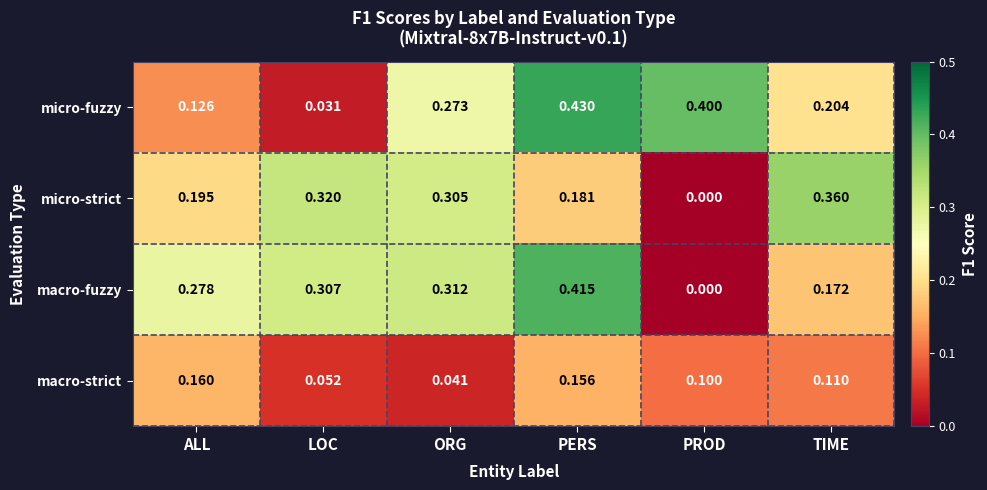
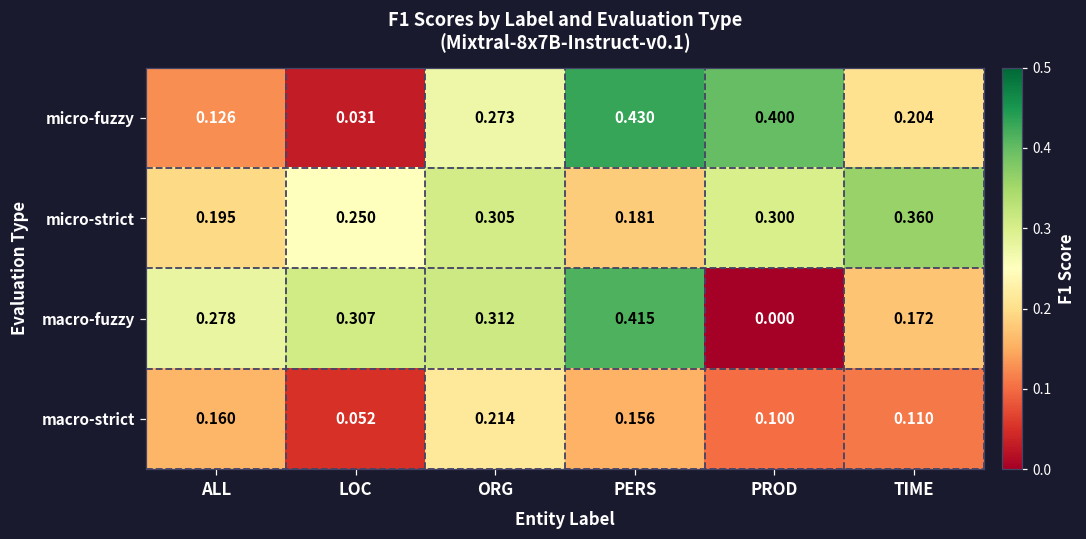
  {
    "micro-fuzzy": {
      "ALL": 0.126,
      "LOC": 0.031,
      "ORG": 0.273,
      "PERS": 0.430,
      "PROD": 0.400,
      "TIME": 0.204
    },
    "micro-strict": {
      "ALL": 0.195,
-     "LOC": 0.320,
+     "LOC": 0.250,
      "ORG": 0.305,
      "PERS": 0.181,
-     "PROD": 0.000,
+     "PROD": 0.300,
      "TIME": 0.360
    },
    "macro-fuzzy": {
      "ALL": 0.278,
      "LOC": 0.307,
      "ORG": 0.312,
      "PERS": 0.415,
      "PROD": 0.000,
      "TIME": 0.172
    },
    "macro-strict": {
      "ALL": 0.160,
      "LOC": 0.052,
-     "ORG": 0.041,
+     "ORG": 0.214,
      "PERS": 0.156,
      "PROD": 0.100,
      "TIME": 0.110
    }
  }
